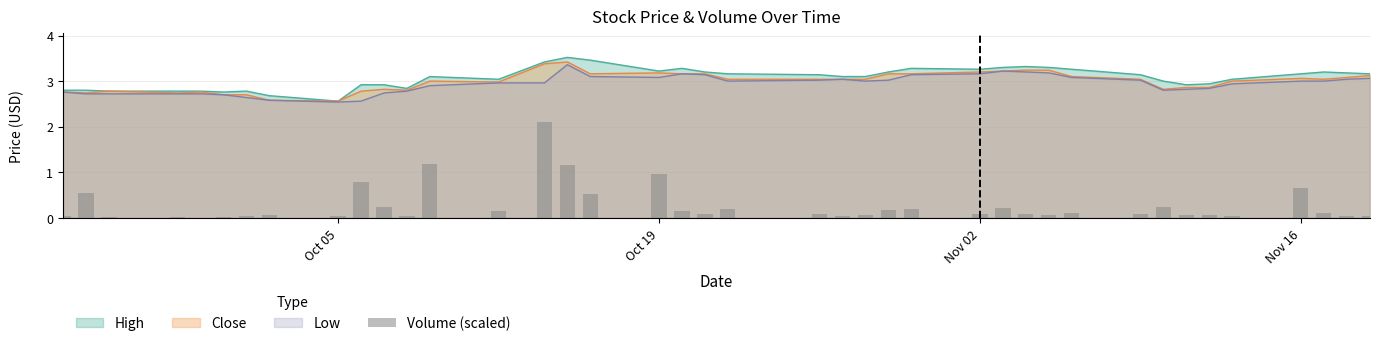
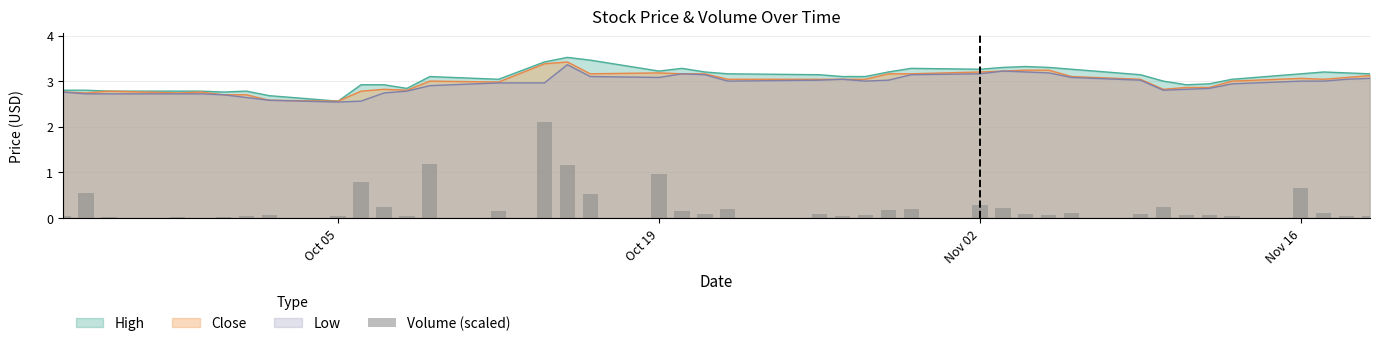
  {
    "Volume (scaled)": {
      "Oct 19": 1.0,
-     "Nov 02": 0.1,
+     "Nov 02": 0.3,
      "Nov 16": 0.7
    },
    "Close": {
      "Nov 16": 3.1
    }
  }
